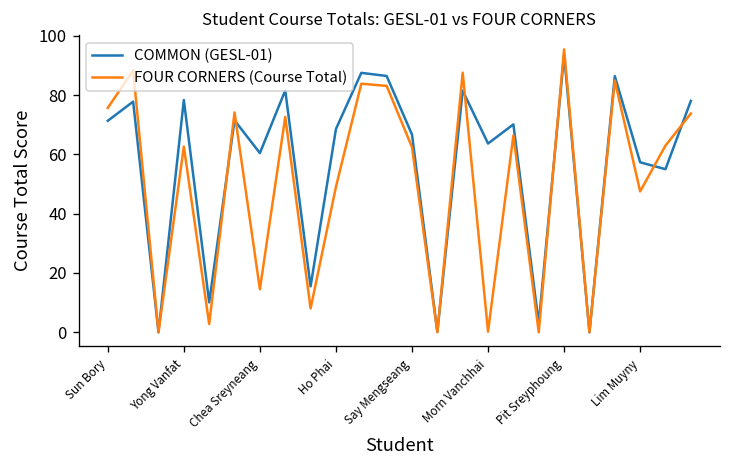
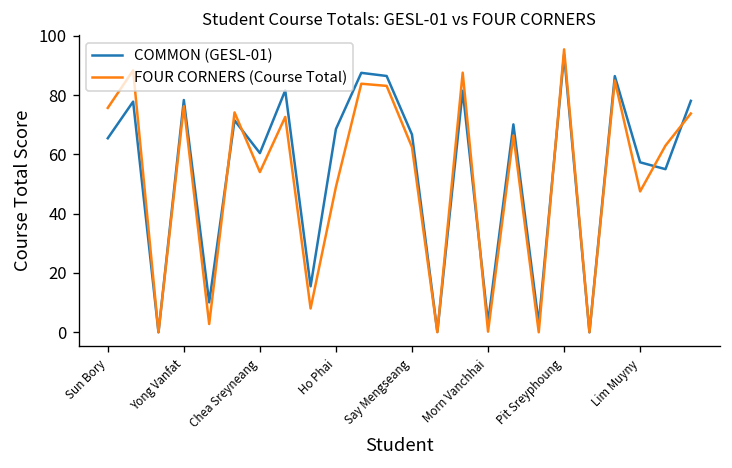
  {
    "COMMON (GESL-01)": {
-     "Sun Bory": 71,
+     "Sun Bory": 65,
      "Yong Vanfat": 78,
      "Chea Sreyneang": 60,
      "Ho Phai": 69,
      "Say Mengseang": 67,
-     "Morn Vanchhai": 64,
+     "Morn Vanchhai": 3,
      "Pit Sreyphoung": 94,
      "Lim Muyny": 57
    },
    "FOUR CORNERS (Course Total)": {
      "Sun Bory": 76,
-     "Yong Vanfat": 63,
-     "Chea Sreyneang": 15,
+     "Yong Vanfat": 76,
+     "Chea Sreyneang": 54,
      "Ho Phai": 49,
      "Say Mengseang": 62,
      "Morn Vanchhai": 0,
      "Pit Sreyphoung": 95,
      "Lim Muyny": 48
    }
  }
